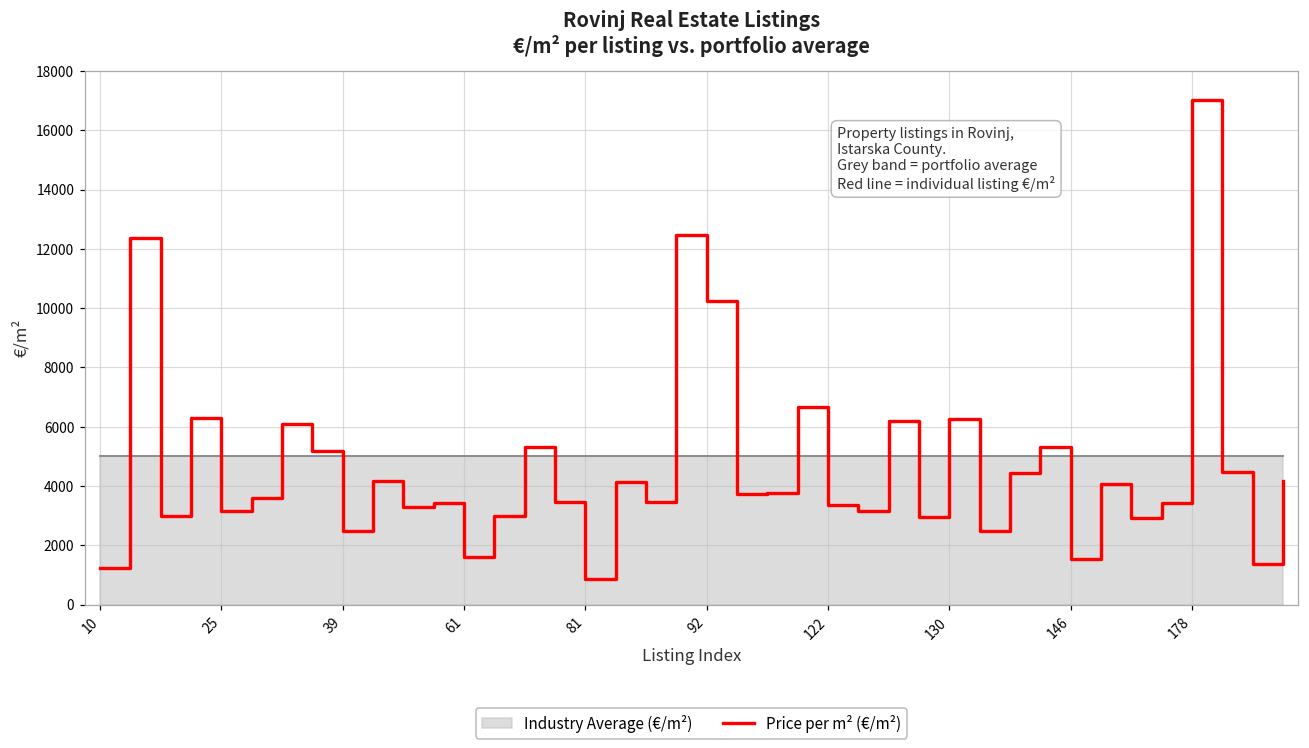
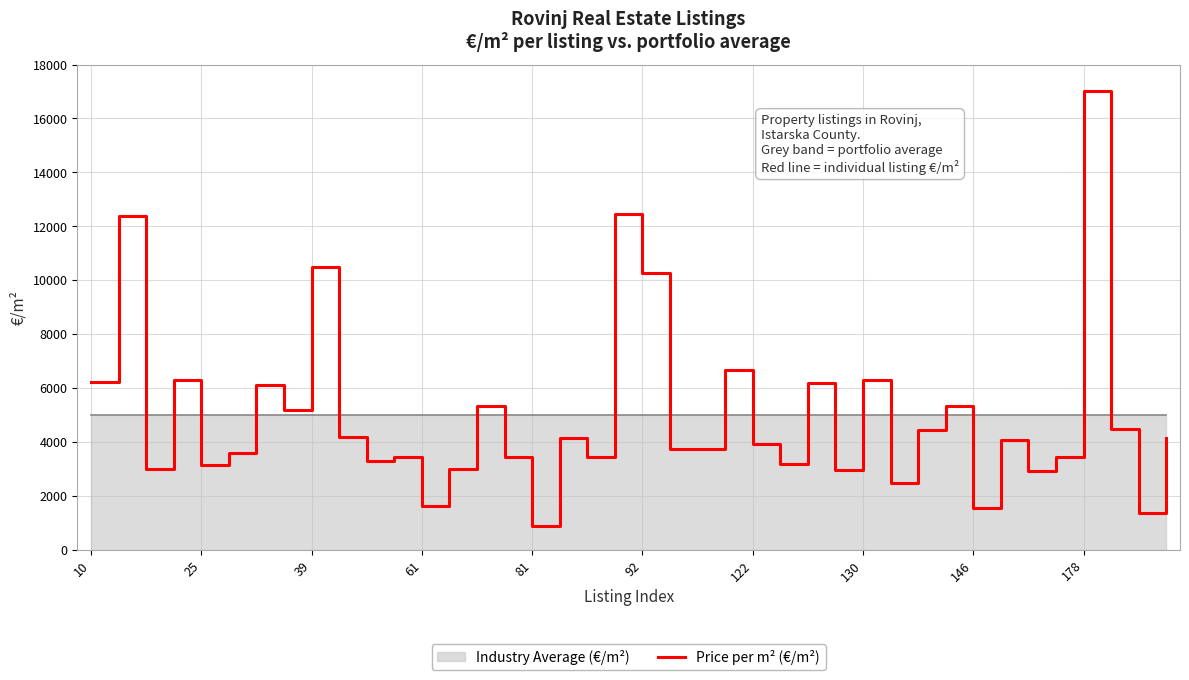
  {
    "Industry Average (€/m²)": {
      "10": 5000,
      "25": 5000,
      "39": 5000,
      "61": 5000,
      "81": 5000,
      "92": 5000,
      "122": 5000,
      "130": 5000,
      "146": 5000,
      "178": 5000
    },
    "Price per m² (€/m²)": {
-     "10": 1200,
+     "10": 6200,
      "25": 3200,
-     "39": 2500,
+     "39": 10500,
      "61": 1600,
      "81": 900,
      "92": 10300,
-     "122": 3400,
+     "122": 3900,
      "130": 6300,
      "146": 1500,
      "178": 17000
    }
  }
